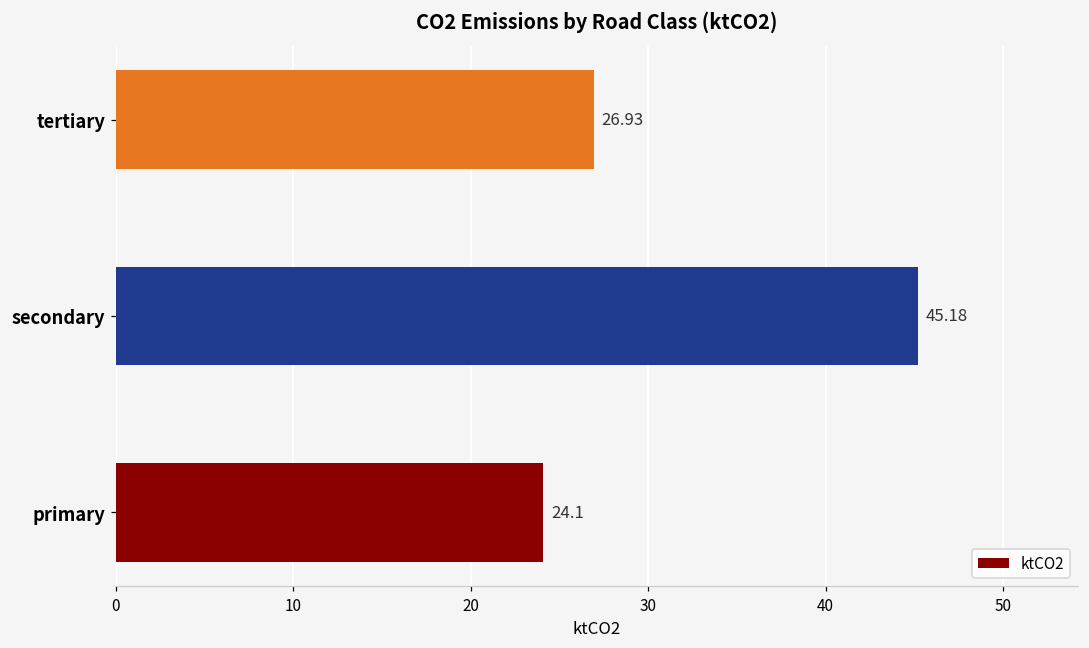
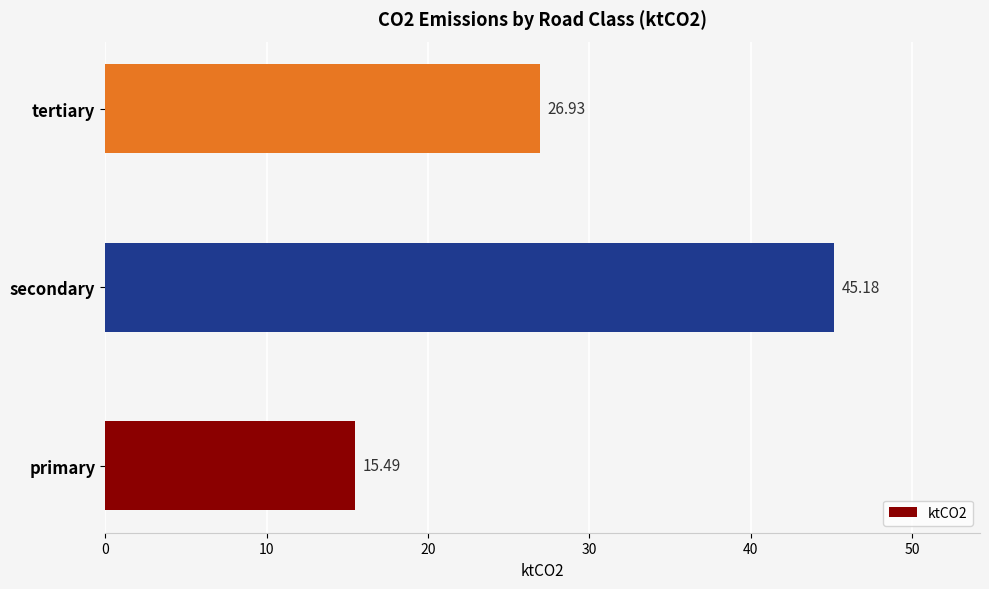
  {
    "tertiary": 26.93,
    "secondary": 45.18,
-   "primary": 24.1
+   "primary": 15.49
  }
